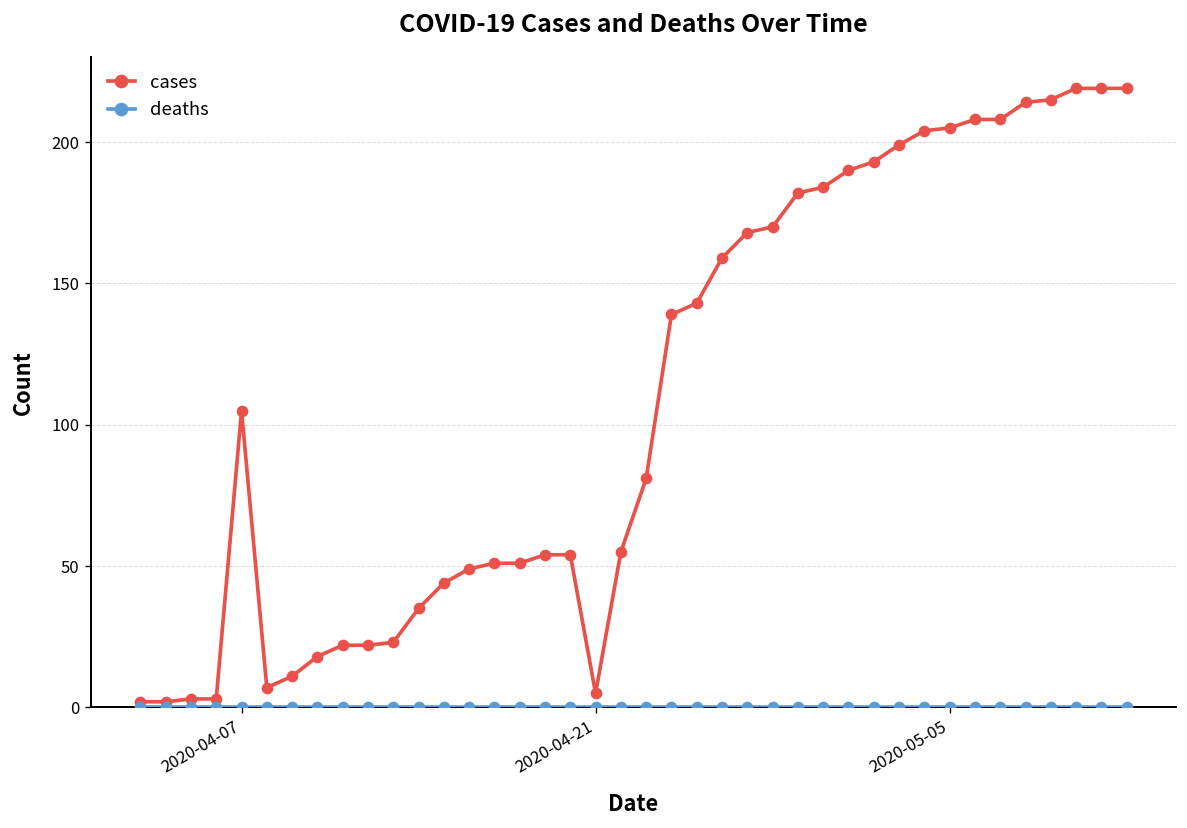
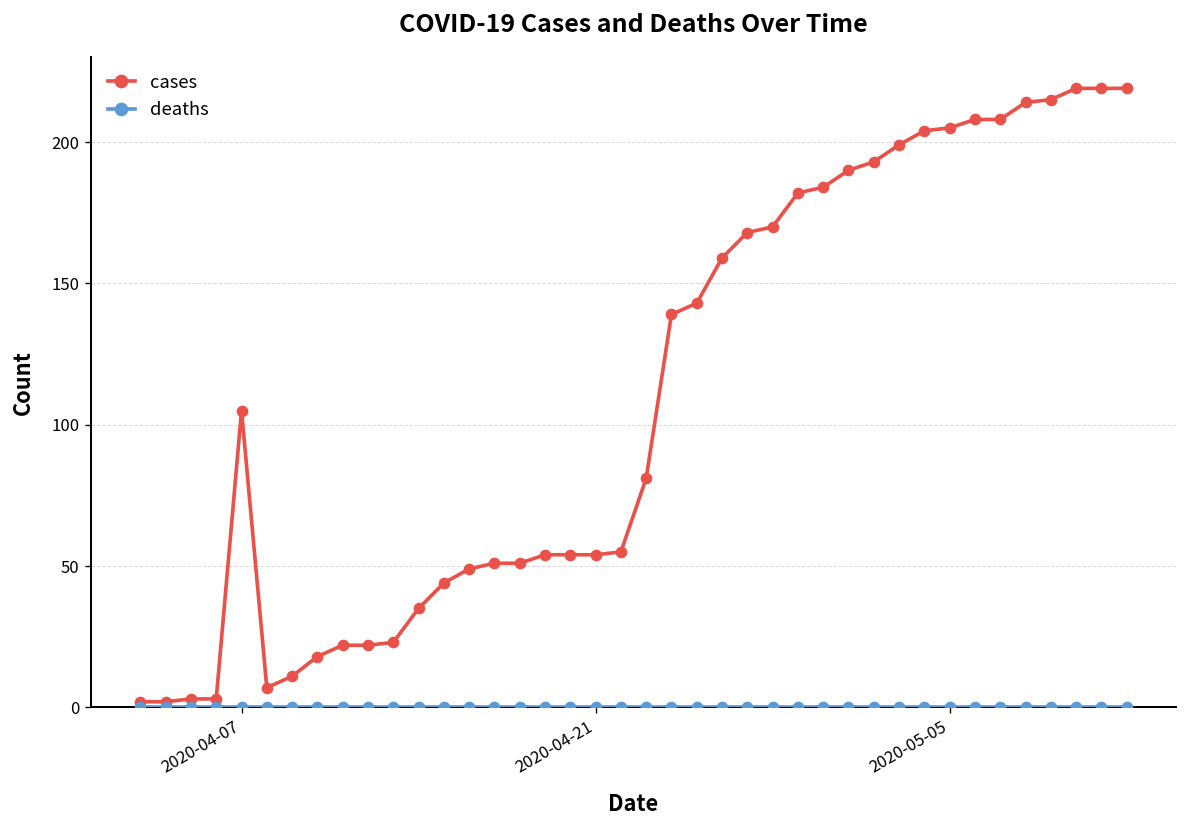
  {
    "cases": {
      "2020-04-07": 105,
-     "2020-04-21": 5,
+     "2020-04-21": 54,
      "2020-05-05": 205
    },
    "deaths": {
      "2020-04-07": 0,
      "2020-04-21": 0,
      "2020-05-05": 0
    }
  }
